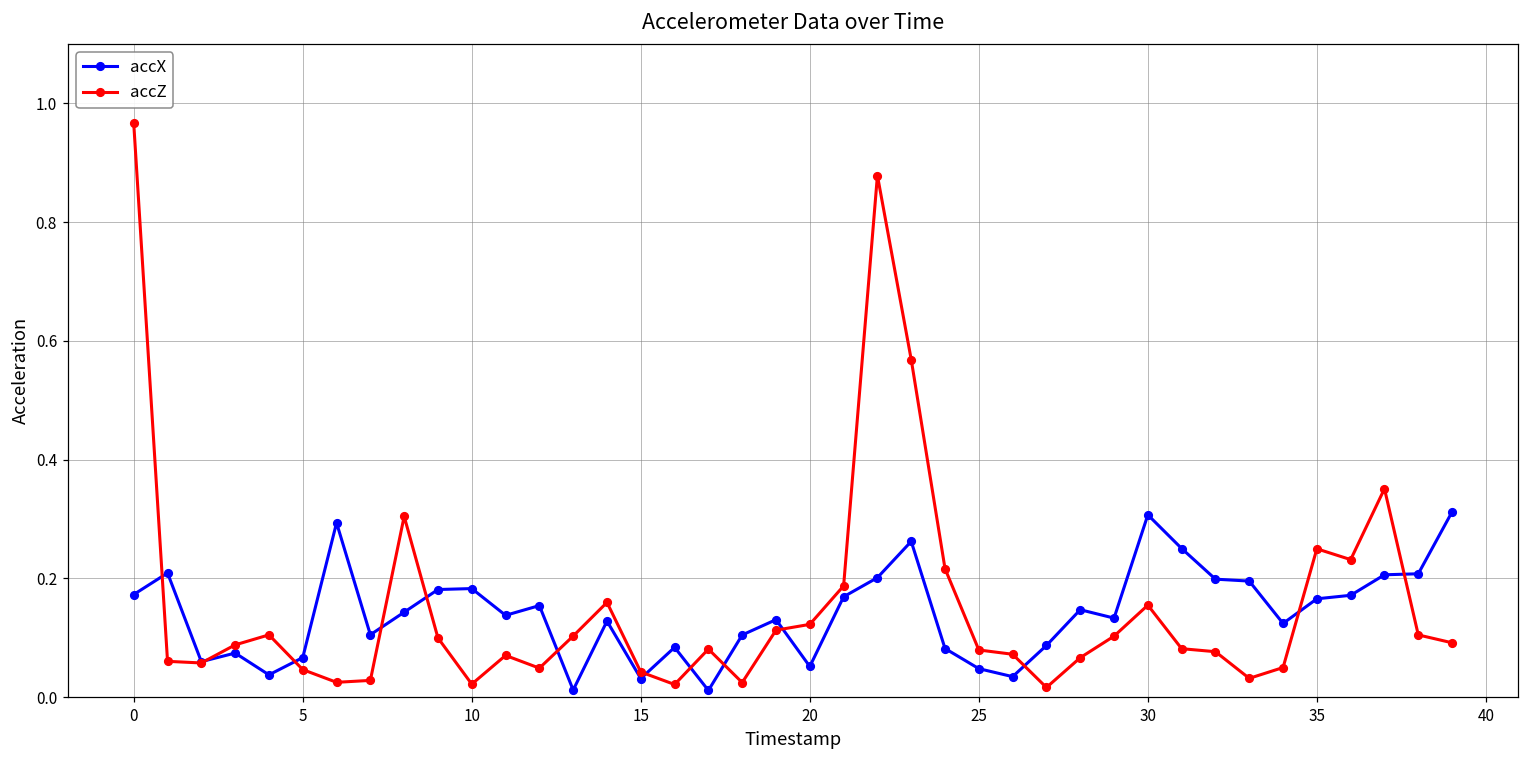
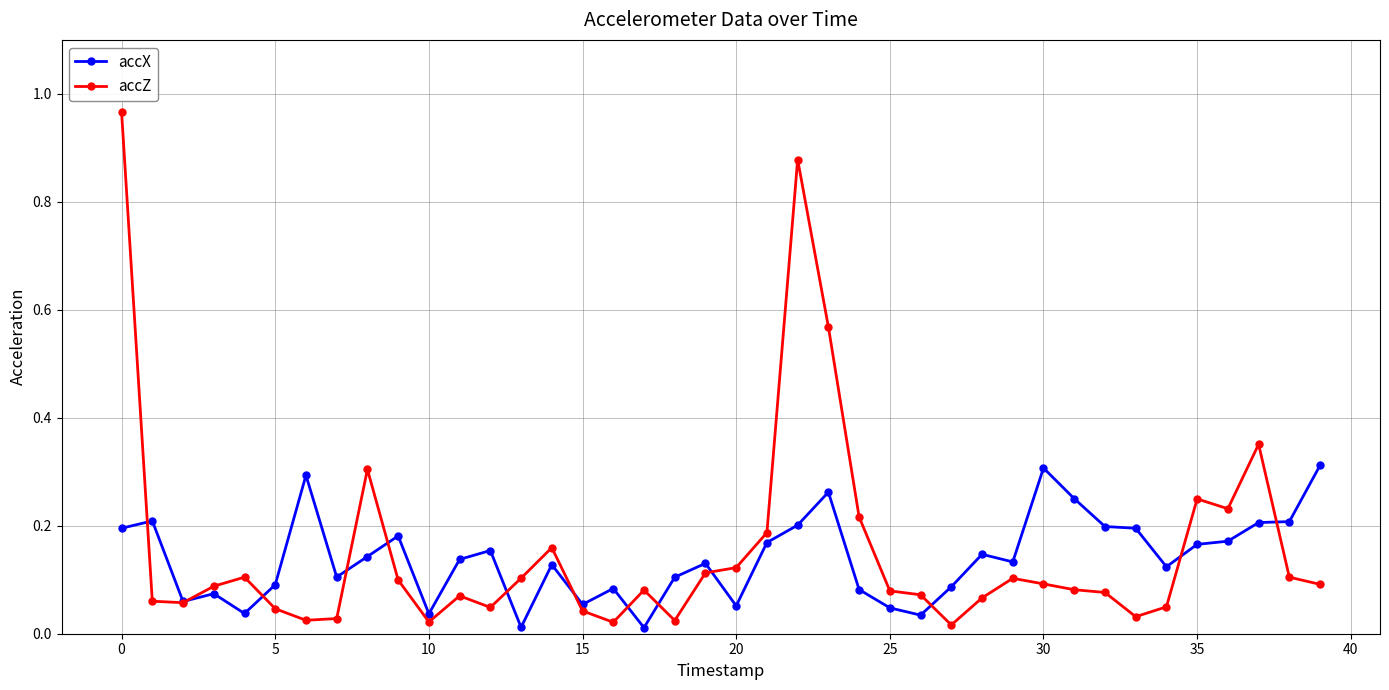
  {
    "accX": {
-     "0": 0.17,
-     "5": 0.07,
-     "10": 0.18,
-     "15": 0.03,
+     "0": 0.20,
+     "5": 0.09,
+     "10": 0.04,
+     "15": 0.05,
      "20": 0.05,
      "25": 0.05,
      "30": 0.31,
      "35": 0.17
    },
    "accZ": {
      "0": 0.97,
      "5": 0.05,
      "10": 0.02,
      "15": 0.04,
      "20": 0.12,
      "25": 0.08,
-     "30": 0.15,
+     "30": 0.09,
      "35": 0.25
    }
  }
